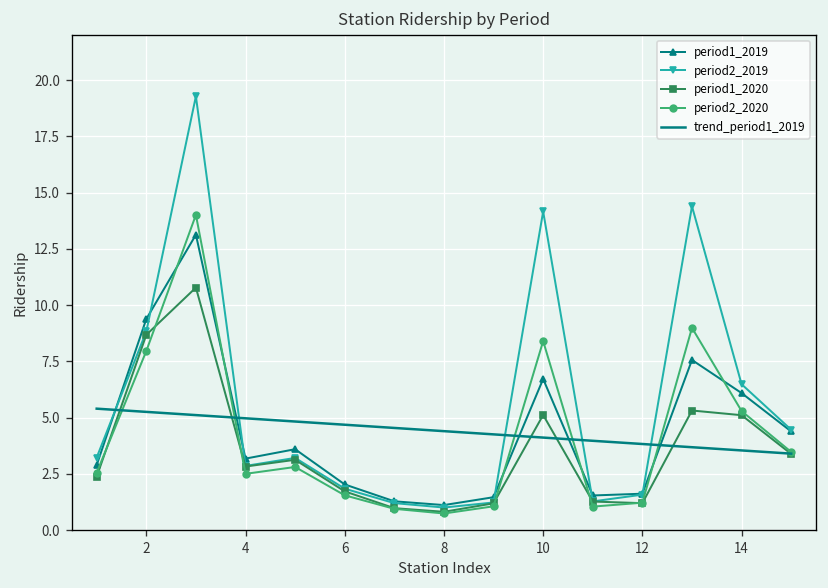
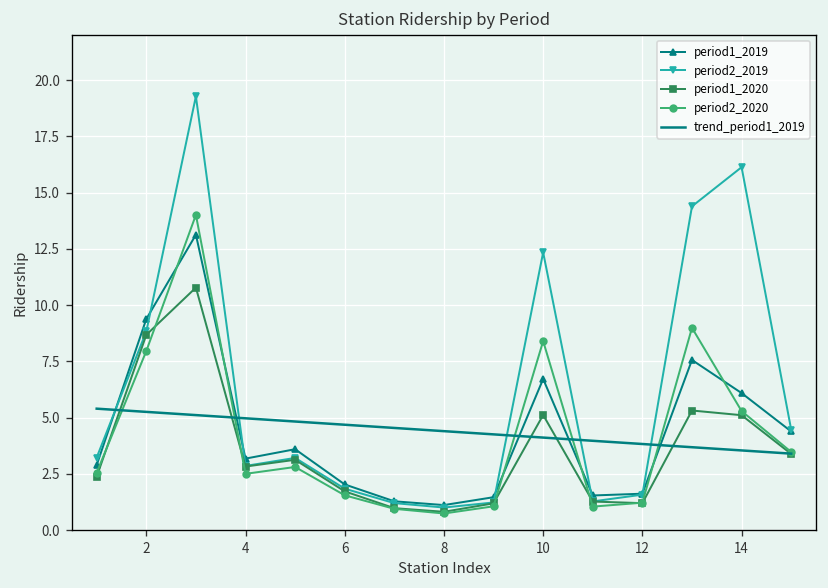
  {
    "period2_2019": {
      "2": 8.8,
-     "10": 14.2,
-     "14": 6.5
+     "10": 12.3,
+     "14": 16.1
    }
  }
